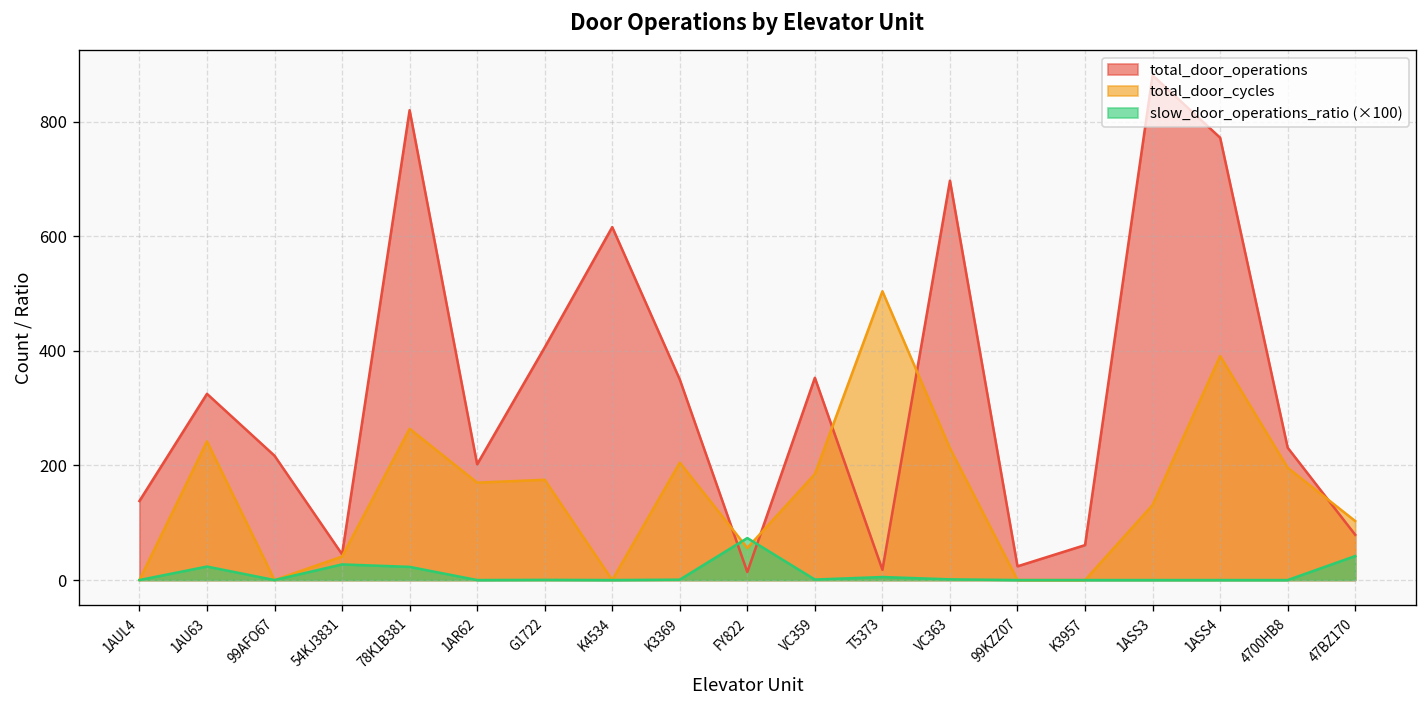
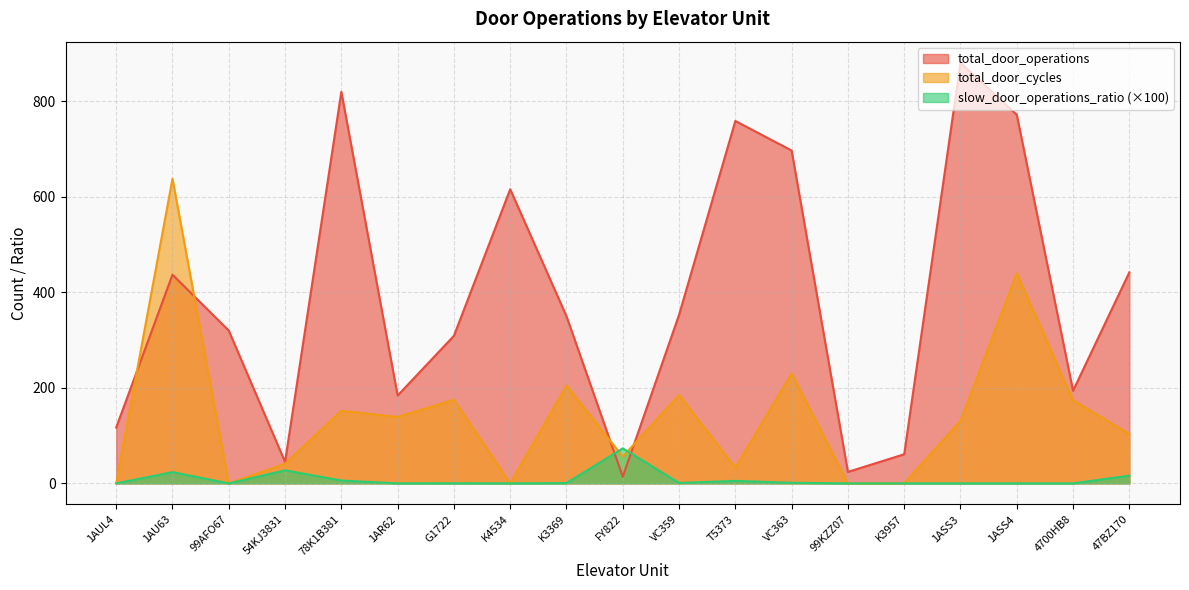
  {
    "total_door_operations": {
-     "1AUL4": 140,
-     "1AU63": 330,
-     "99AFO67": 220,
+     "1AUL4": 120,
+     "1AU63": 440,
+     "99AFO67": 320,
      "78K1B381": 820,
-     "1AR62": 200,
-     "G1722": 410,
+     "1AR62": 180,
+     "G1722": 310,
      "K4534": 620,
      "K3369": 350,
      "FY822": 10,
      "VC359": 350,
-     "T5373": 20,
+     "T5373": 760,
      "VC363": 700,
      "99KZZ07": 20,
      "K3957": 60,
      "1ASS4": 770,
-     "4700HB8": 230,
-     "47BZ170": 80
+     "4700HB8": 190,
+     "47BZ170": 440
    },
    "total_door_cycles": {
-     "1AU63": 240,
-     "78K1B381": 260,
-     "1AR62": 170,
+     "1AU63": 640,
+     "78K1B381": 150,
+     "1AR62": 140,
      "G1722": 180,
      "K3369": 210,
      "FY822": 60,
      "VC359": 190,
-     "T5373": 500,
+     "T5373": 30,
      "VC363": 230,
      "1ASS3": 130,
-     "1ASS4": 390,
-     "4700HB8": 200,
+     "1ASS4": 440,
+     "4700HB8": 170,
      "47BZ170": 100
    },
    "slow_door_operations_ratio (×100)": {
      "1AU63": 20,
      "54KJ3831": 30,
-     "78K1B381": 20,
+     "78K1B381": 10,
      "1AR62": 0,
      "G1722": 0,
      "K3369": 0,
      "FY822": 70,
      "VC359": 0,
      "T5373": 10,
      "VC363": 0,
      "1ASS3": 0,
      "1ASS4": 0,
      "4700HB8": 0,
-     "47BZ170": 40
+     "47BZ170": 20
    }
  }
